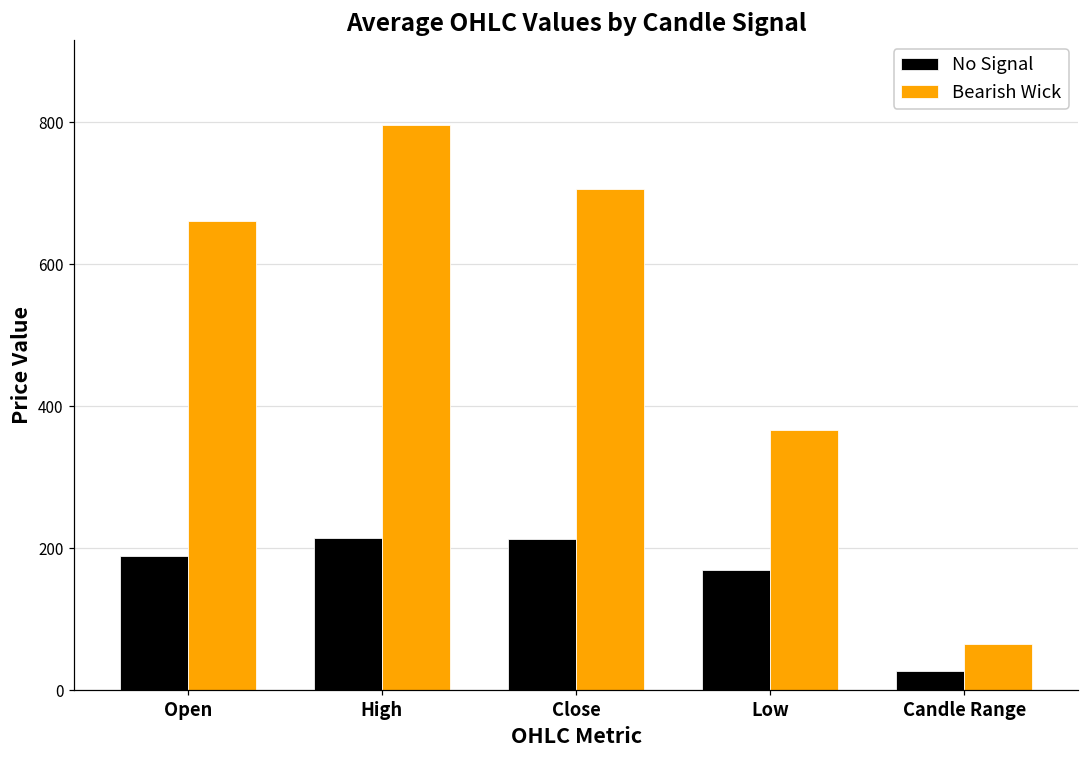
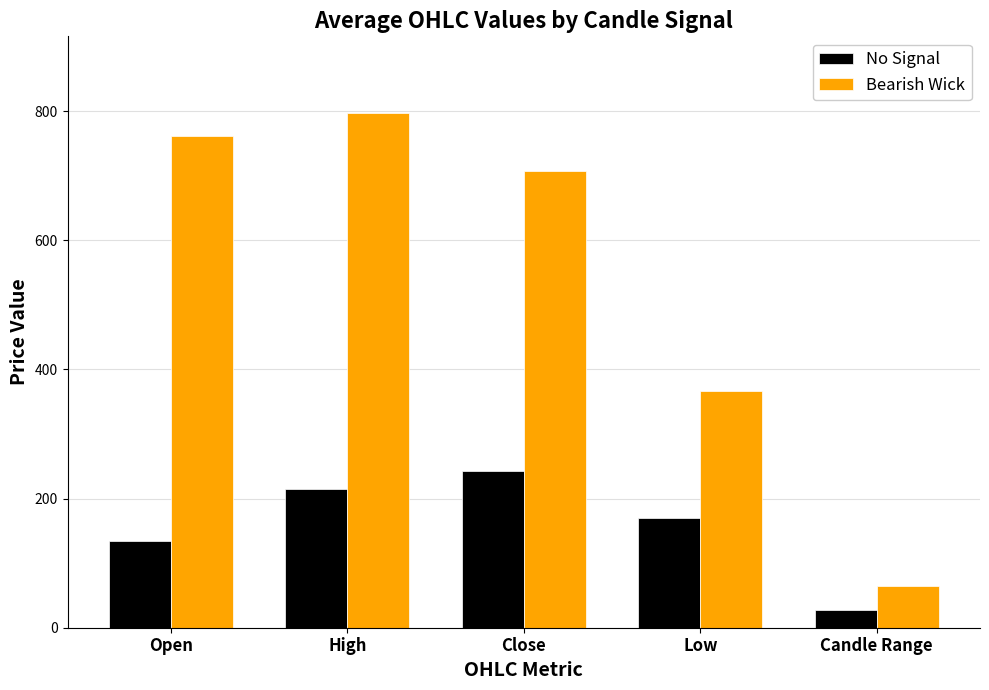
  {
    "No Signal": {
-     "Open": 190,
+     "Open": 130,
      "High": 220,
-     "Close": 210,
+     "Close": 240,
      "Low": 170,
      "Candle Range": 30
    },
    "Bearish Wick": {
-     "Open": 660,
+     "Open": 760,
      "High": 800,
      "Close": 710,
      "Low": 370,
      "Candle Range": 70
    }
  }
